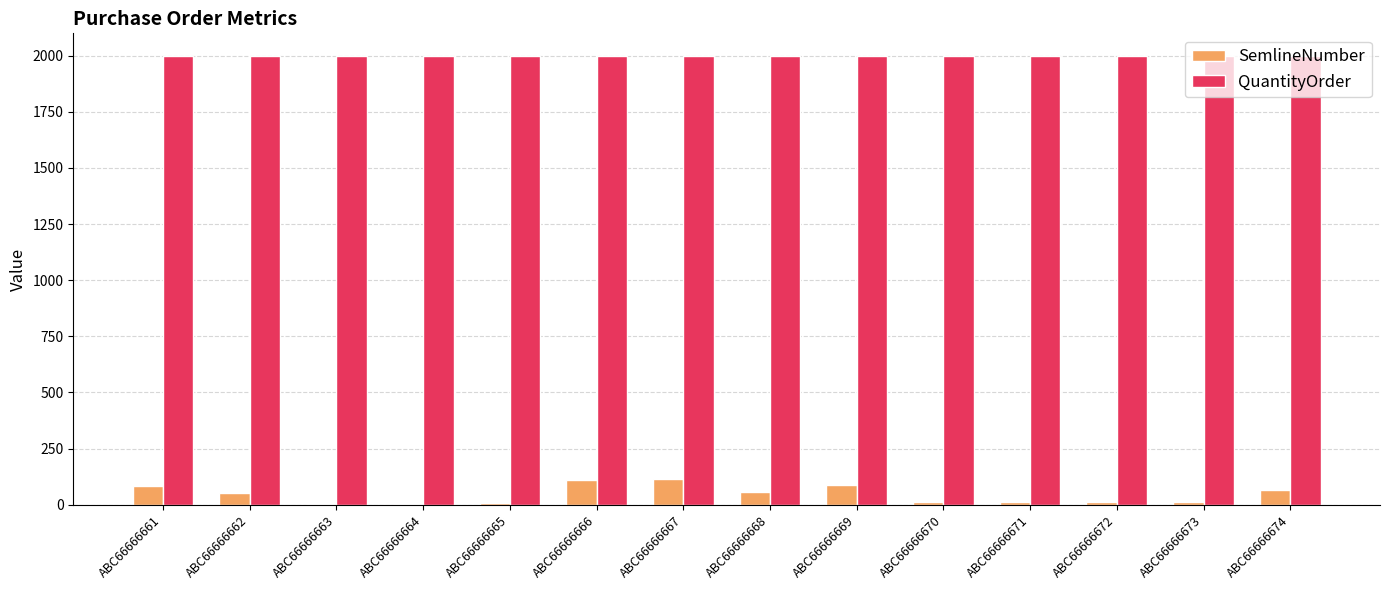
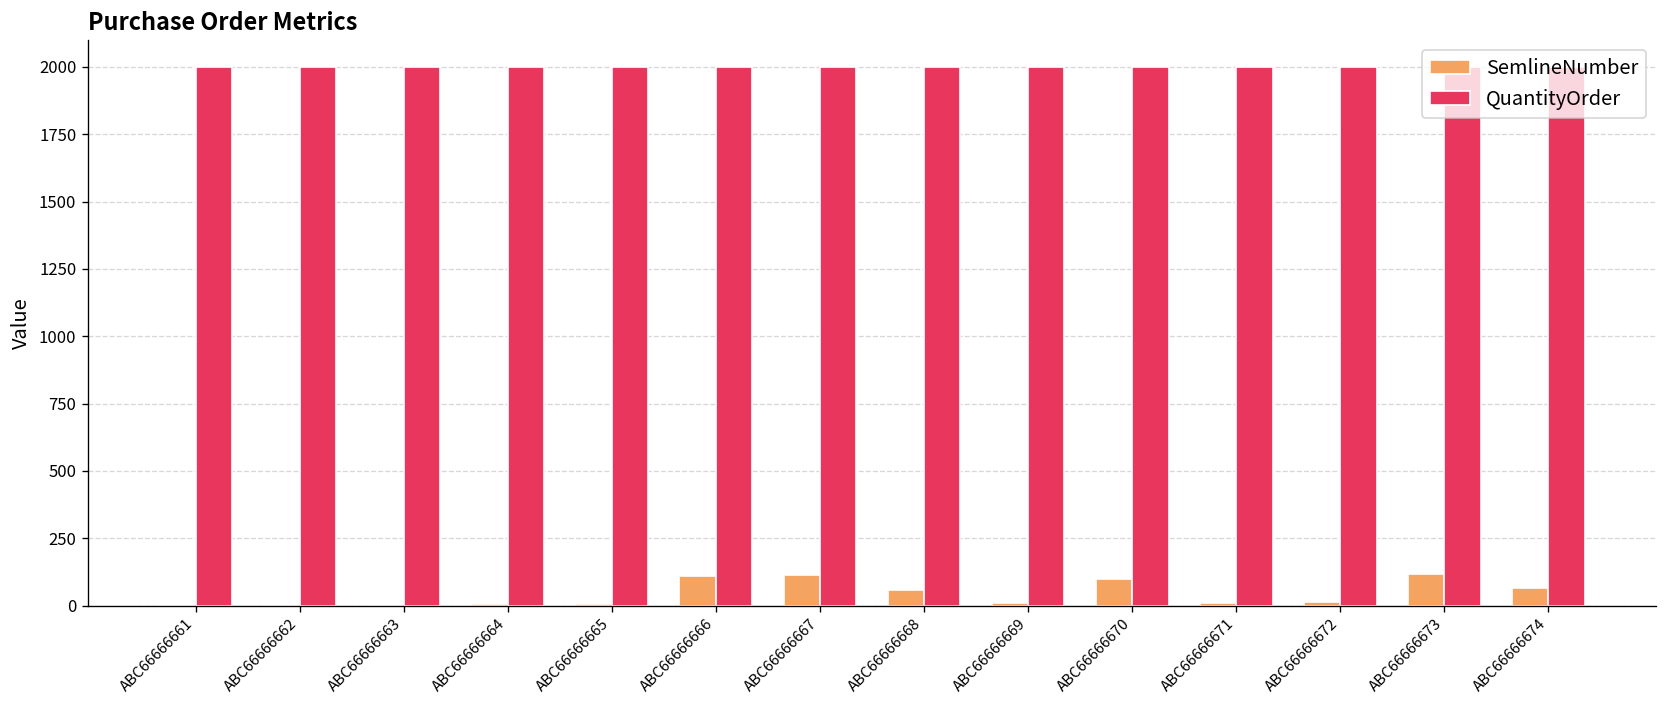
  {
    "SemlineNumber": {
-     "ABC66666661": 80,
-     "ABC66666662": 50,
+     "ABC66666661": 0,
+     "ABC66666662": 0,
      "ABC66666666": 110,
      "ABC66666667": 120,
      "ABC66666668": 60,
-     "ABC66666669": 90,
-     "ABC66666670": 10,
+     "ABC66666669": 10,
+     "ABC66666670": 100,
      "ABC66666672": 10,
-     "ABC66666673": 10,
+     "ABC66666673": 120,
      "ABC66666674": 70
    },
    "QuantityOrder": {
      "ABC66666661": 2000,
      "ABC66666662": 2000,
      "ABC66666663": 2000,
      "ABC66666664": 2000,
      "ABC66666665": 2000,
      "ABC66666666": 2000,
      "ABC66666667": 2000,
      "ABC66666668": 2000,
      "ABC66666669": 2000,
      "ABC66666670": 2000,
      "ABC66666671": 2000,
      "ABC66666672": 2000
    }
  }
